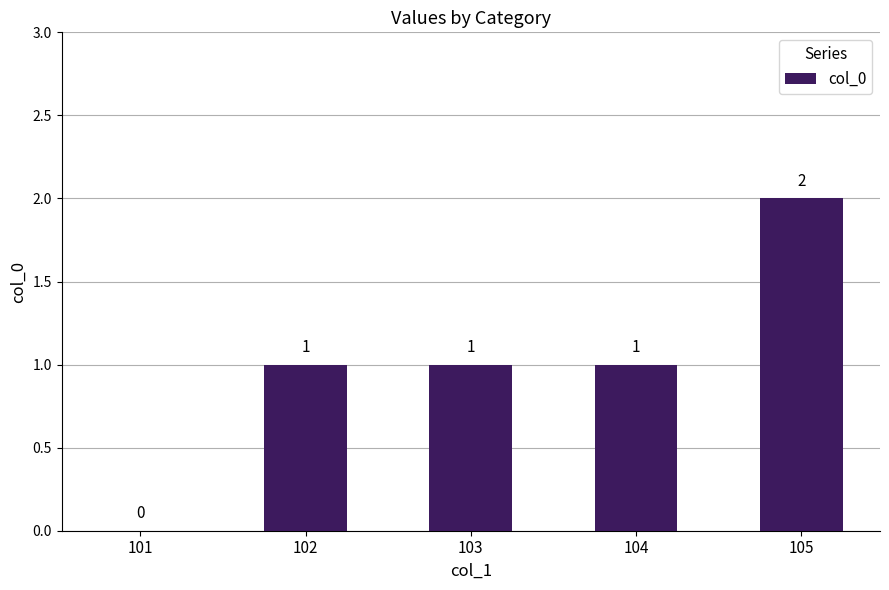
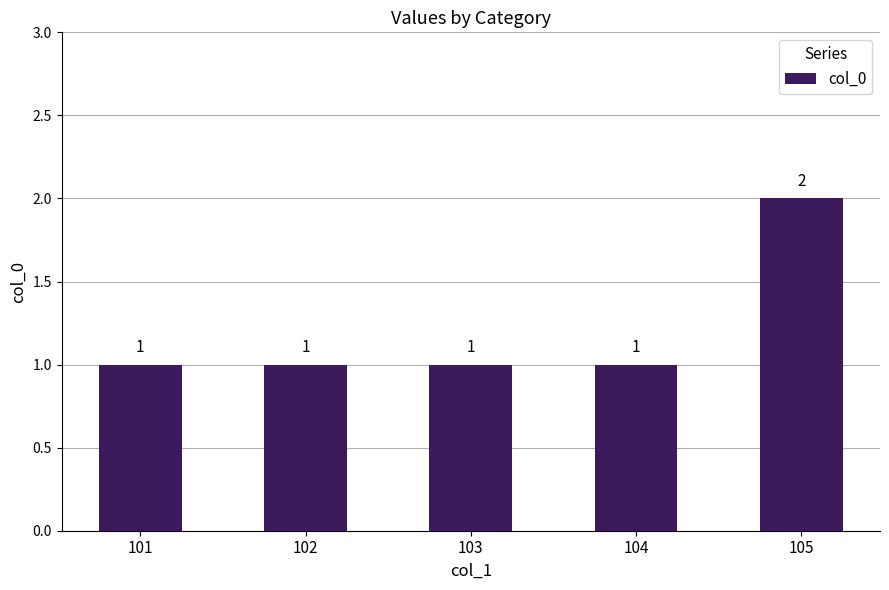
  {
-   "101": 0,
+   "101": 1,
    "102": 1,
    "103": 1,
    "104": 1,
    "105": 2
  }
